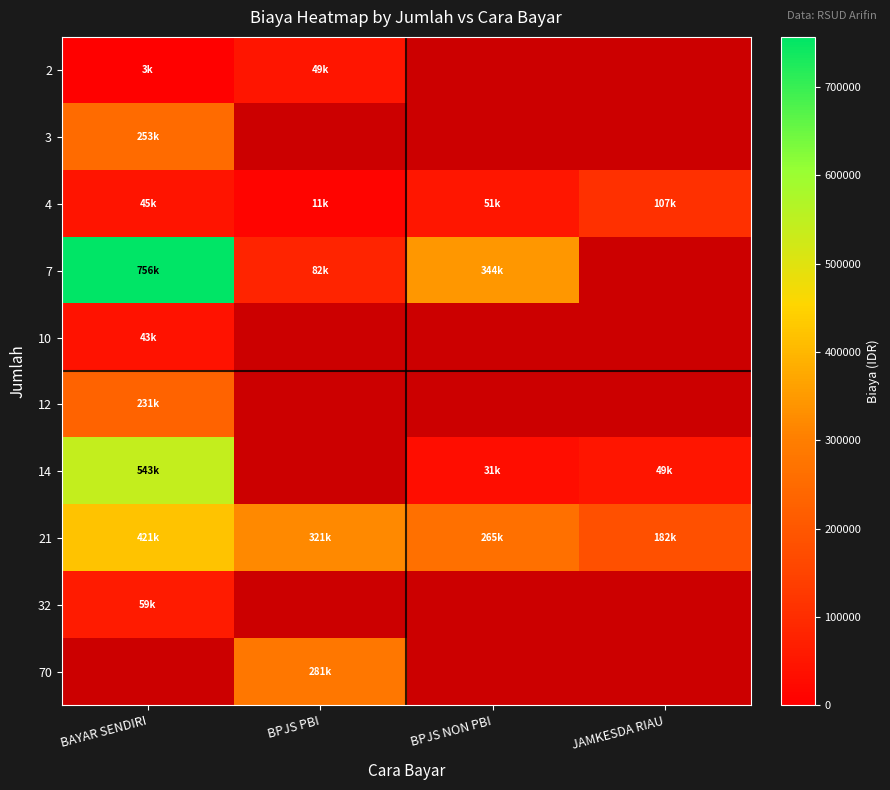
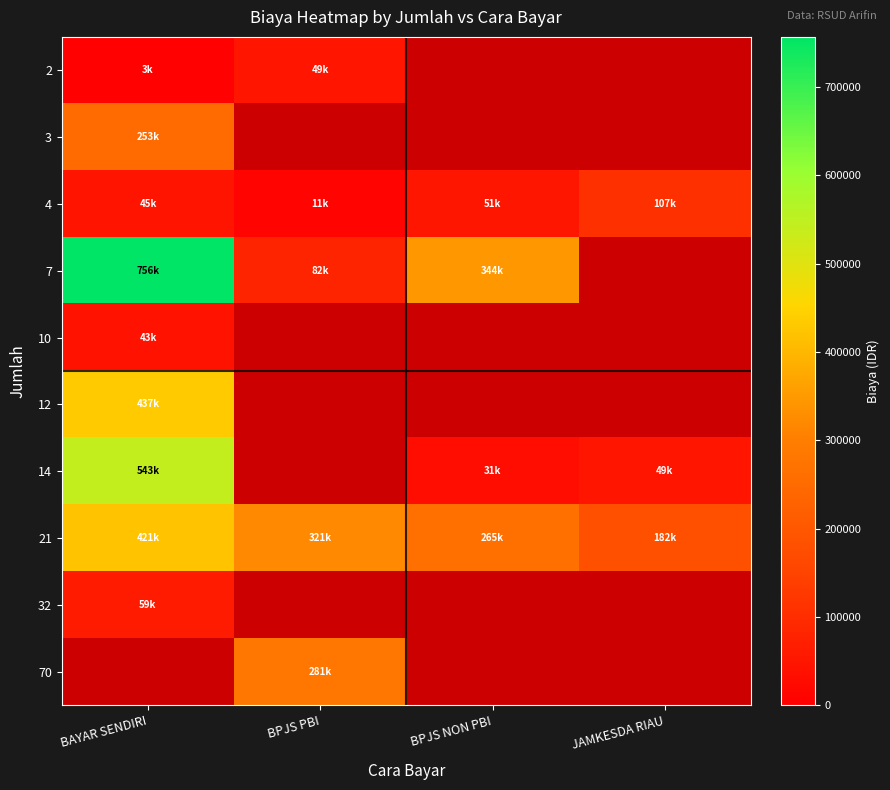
  {
    "2": {
      "BAYAR SENDIRI": "3k",
      "BPJS PBI": "49k"
    },
    "3": {
      "BAYAR SENDIRI": "253k"
    },
    "4": {
      "BAYAR SENDIRI": "45k",
      "BPJS PBI": "11k",
      "BPJS NON PBI": "51k",
      "JAMKESDA RIAU": "107k"
    },
    "7": {
      "BAYAR SENDIRI": "756k",
      "BPJS PBI": "82k",
      "BPJS NON PBI": "344k"
    },
    "10": {
      "BAYAR SENDIRI": "43k"
    },
    "12": {
-     "BAYAR SENDIRI": "231k"
+     "BAYAR SENDIRI": "437k"
    },
    "14": {
      "BAYAR SENDIRI": "543k",
      "BPJS NON PBI": "31k",
      "JAMKESDA RIAU": "49k"
    },
    "21": {
      "BAYAR SENDIRI": "421k",
      "BPJS PBI": "321k",
      "BPJS NON PBI": "265k",
      "JAMKESDA RIAU": "182k"
    },
    "32": {
      "BAYAR SENDIRI": "59k"
    },
    "70": {
      "BPJS PBI": "281k"
    }
  }
